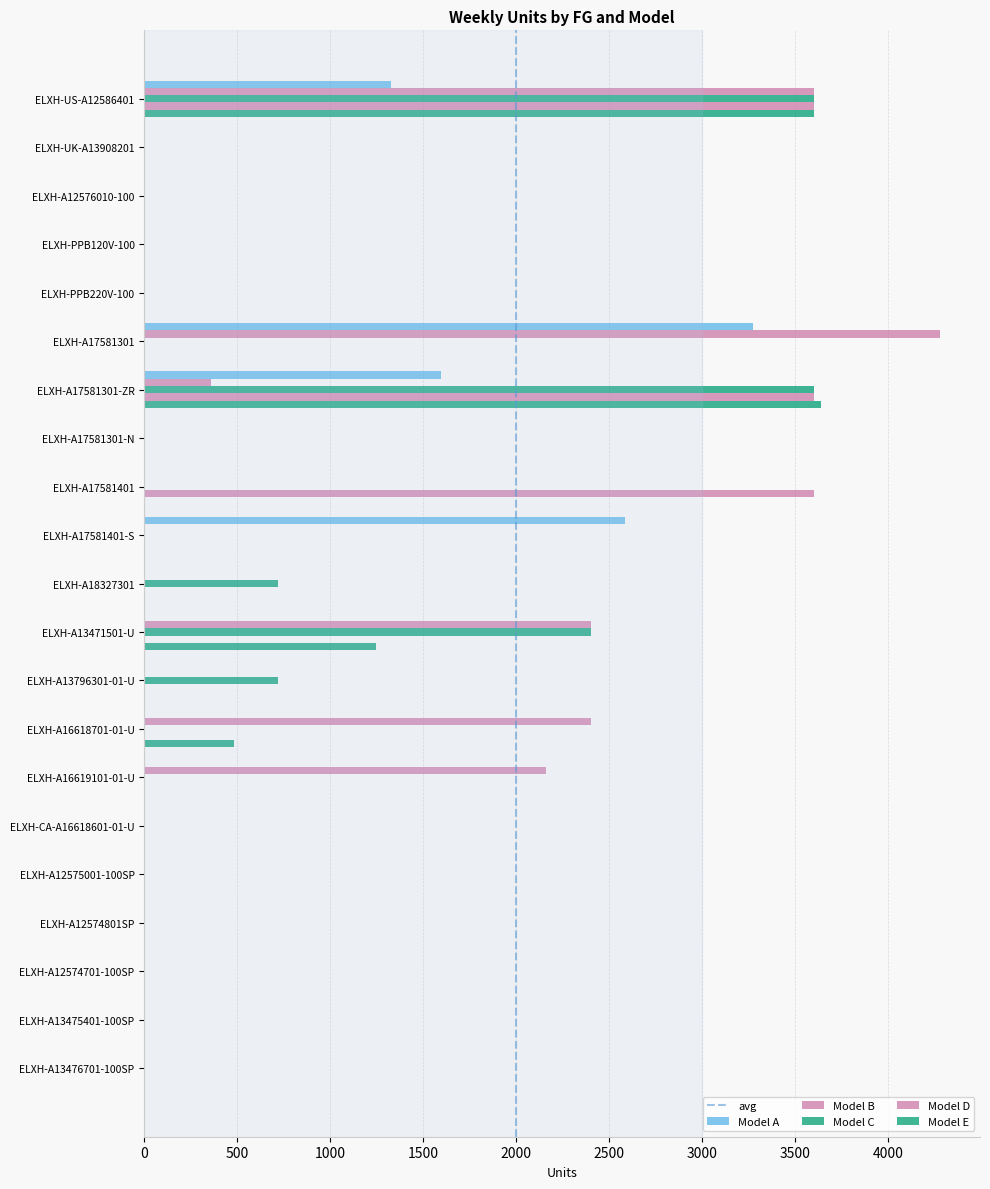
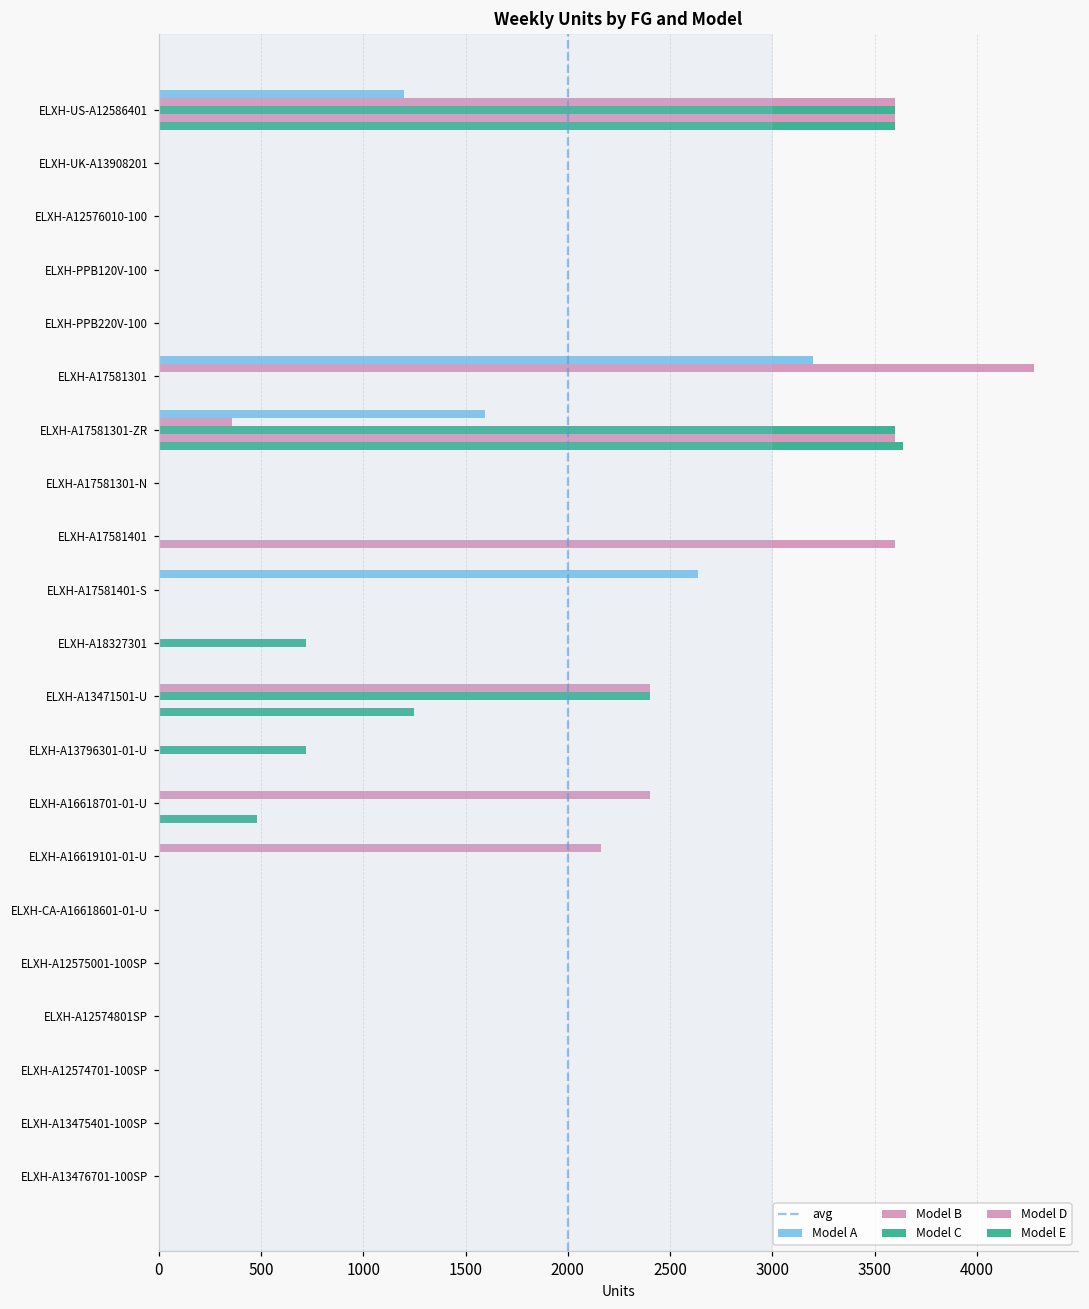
  {
    "Model A": {
-     "ELXH-US-A12586401": 1330,
+     "ELXH-US-A12586401": 1200,
      "ELXH-UK-A13908201": 0,
      "ELXH-A12576010-100": 0,
      "ELXH-PPB120V-100": 0,
      "ELXH-PPB220V-100": 0,
-     "ELXH-A17581301": 3270,
+     "ELXH-A17581301": 3200,
      "ELXH-A17581301-ZR": 1590,
      "ELXH-A17581301-N": 0,
      "ELXH-A17581401": 0,
-     "ELXH-A17581401-S": 2590,
+     "ELXH-A17581401-S": 2640,
      "ELXH-A18327301": 0,
      "ELXH-A13471501-U": 0,
      "ELXH-A13796301-01-U": 0,
      "ELXH-A16618701-01-U": 0,
      "ELXH-A16619101-01-U": 0,
      "ELXH-CA-A16618601-01-U": 0,
      "ELXH-A12575001-100SP": 0,
      "ELXH-A12574801SP": 0,
      "ELXH-A12574701-100SP": 0,
      "ELXH-A13475401-100SP": 0,
      "ELXH-A13476701-100SP": 0
    }
  }
